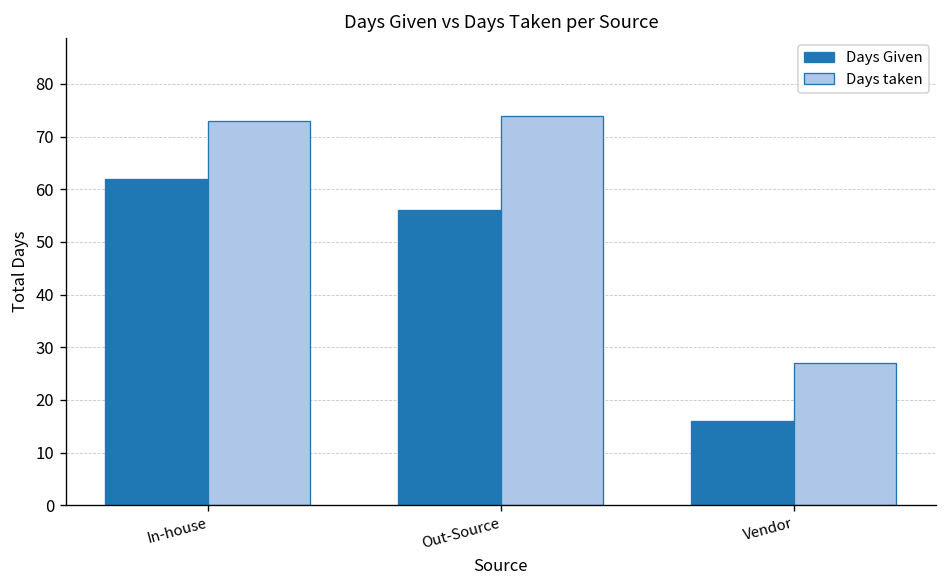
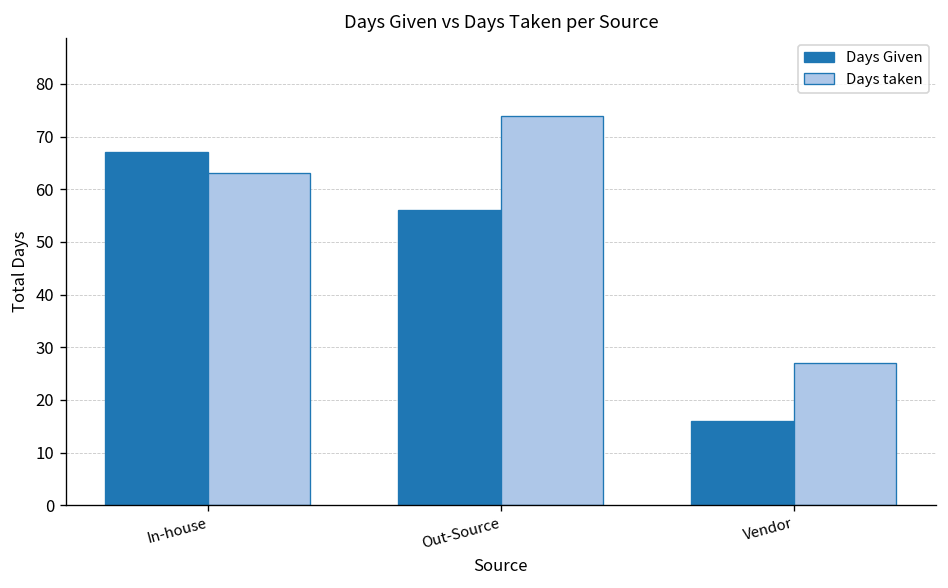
  {
    "Days Given": {
-     "In-house": 62,
+     "In-house": 67,
      "Out-Source": 56,
      "Vendor": 16
    },
    "Days taken": {
-     "In-house": 73,
+     "In-house": 63,
      "Out-Source": 74,
      "Vendor": 27
    }
  }
